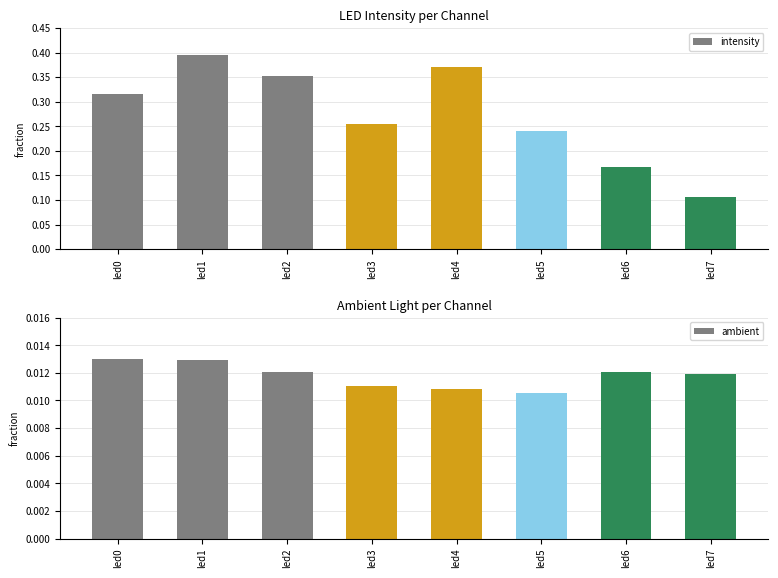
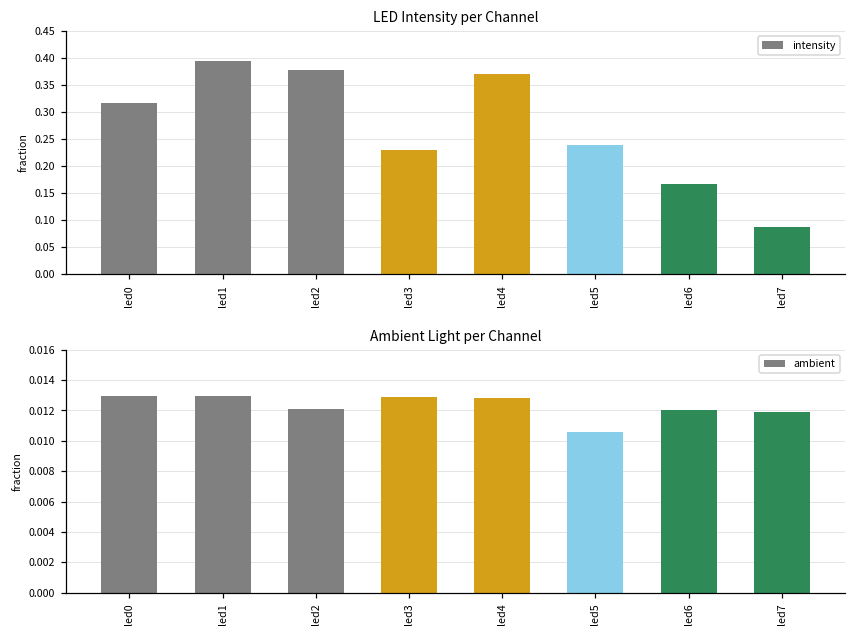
  {
    "LED Intensity per Channel": {
      "led0": 0.32,
      "led1": 0.39,
-     "led2": 0.35,
-     "led3": 0.25,
+     "led2": 0.38,
+     "led3": 0.23,
      "led4": 0.37,
      "led5": 0.24,
      "led6": 0.17,
-     "led7": 0.11
+     "led7": 0.09
    },
    "Ambient Light per Channel": {
      "led0": 0.0130,
      "led1": 0.0129,
      "led2": 0.0121,
-     "led3": 0.0111,
-     "led4": 0.0108,
+     "led3": 0.0129,
+     "led4": 0.0128,
      "led5": 0.0105,
      "led6": 0.0120,
      "led7": 0.0119
    }
  }
